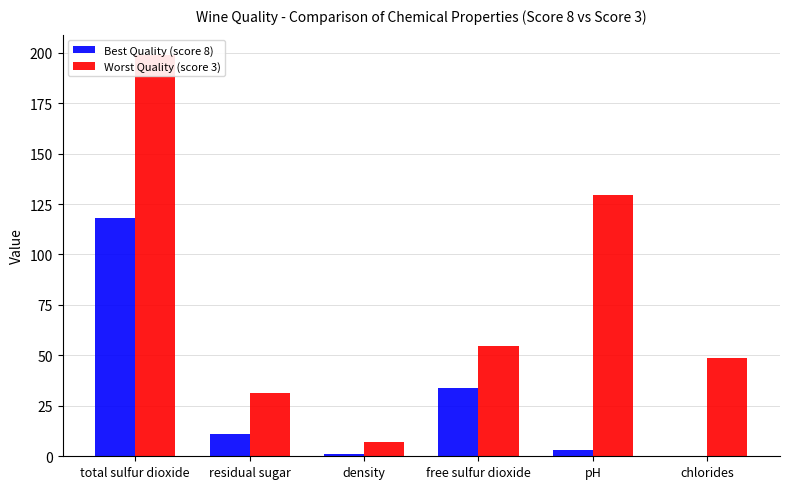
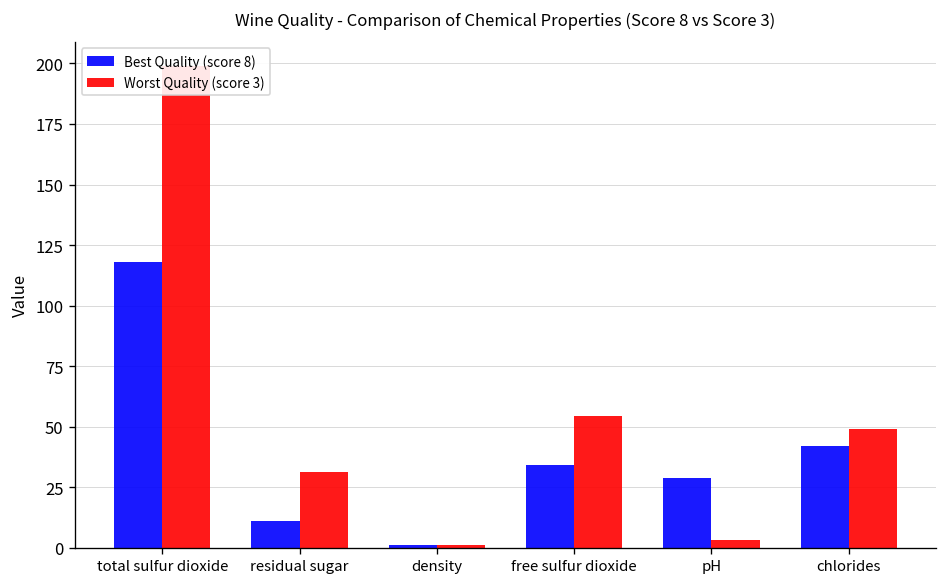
  {
    "Best Quality (score 8)": {
      "total sulfur dioxide": 118,
      "residual sugar": 11,
      "free sulfur dioxide": 34,
-     "pH": 3,
-     "chlorides": 0
+     "pH": 29,
+     "chlorides": 42
    },
    "Worst Quality (score 3)": {
      "residual sugar": 31,
-     "density": 7,
+     "density": 1,
      "free sulfur dioxide": 55,
-     "pH": 130,
+     "pH": 3,
      "chlorides": 49
    }
  }
